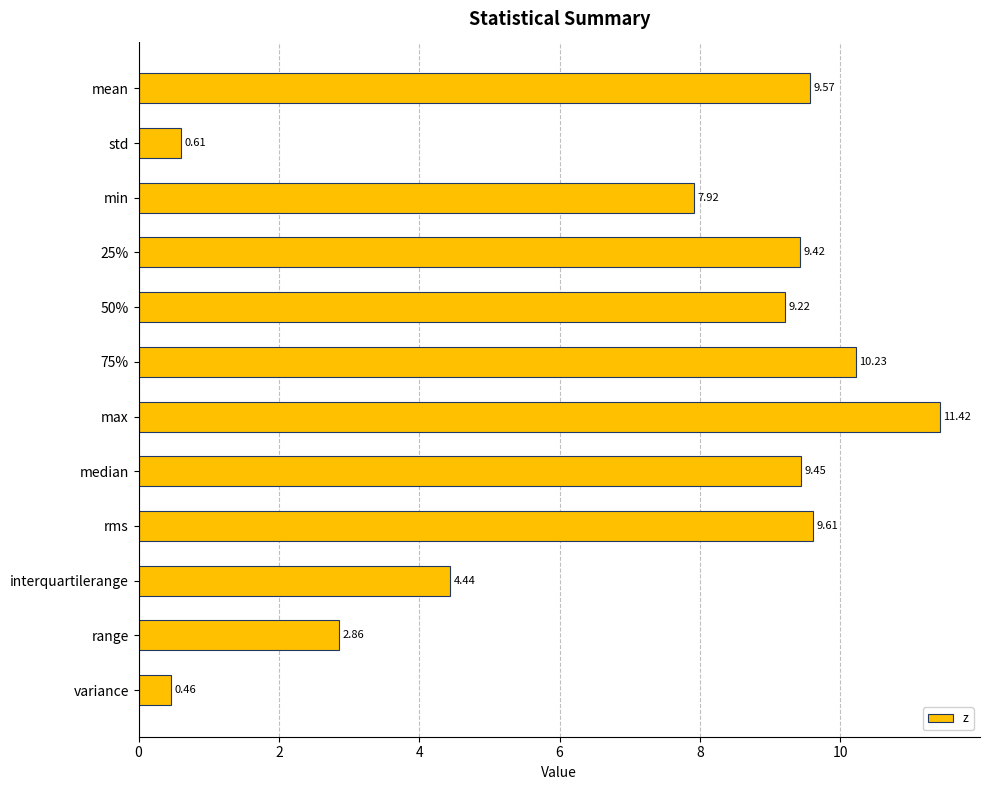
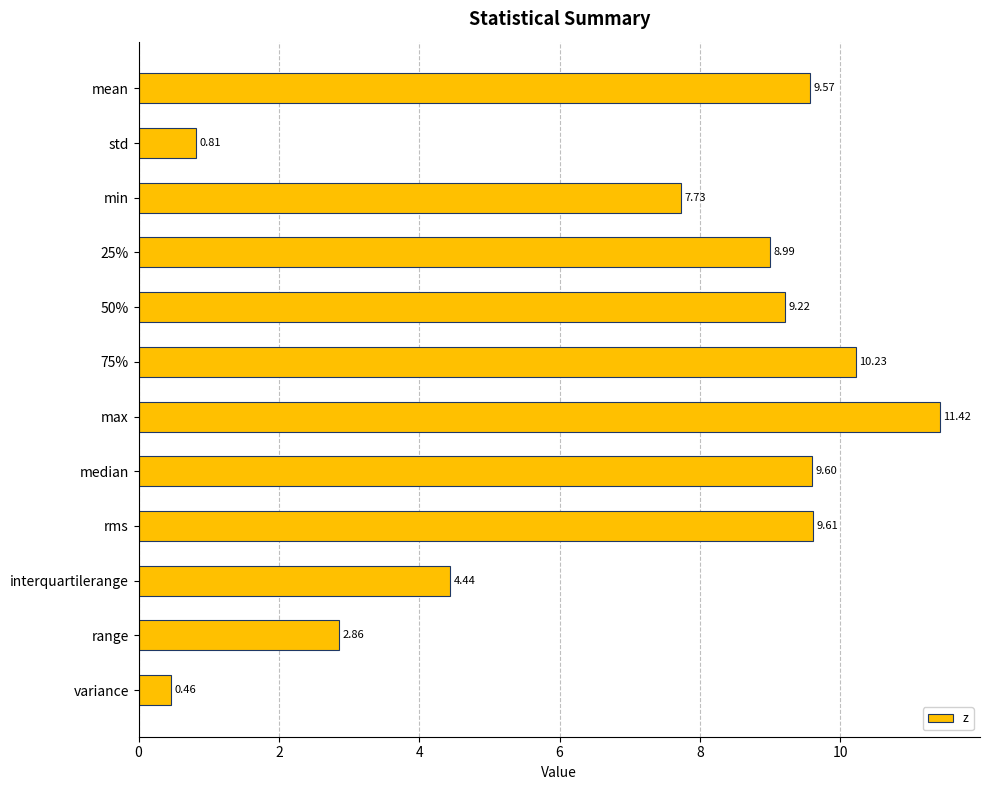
  {
    "mean": 9.57,
-   "std": 0.61,
-   "min": 7.92,
-   "25%": 9.42,
+   "std": 0.81,
+   "min": 7.73,
+   "25%": 8.99,
    "50%": 9.22,
    "75%": 10.23,
    "max": 11.42,
-   "median": 9.45,
+   "median": 9.60,
    "rms": 9.61,
    "interquartilerange": 4.44,
    "range": 2.86,
    "variance": 0.46
  }
